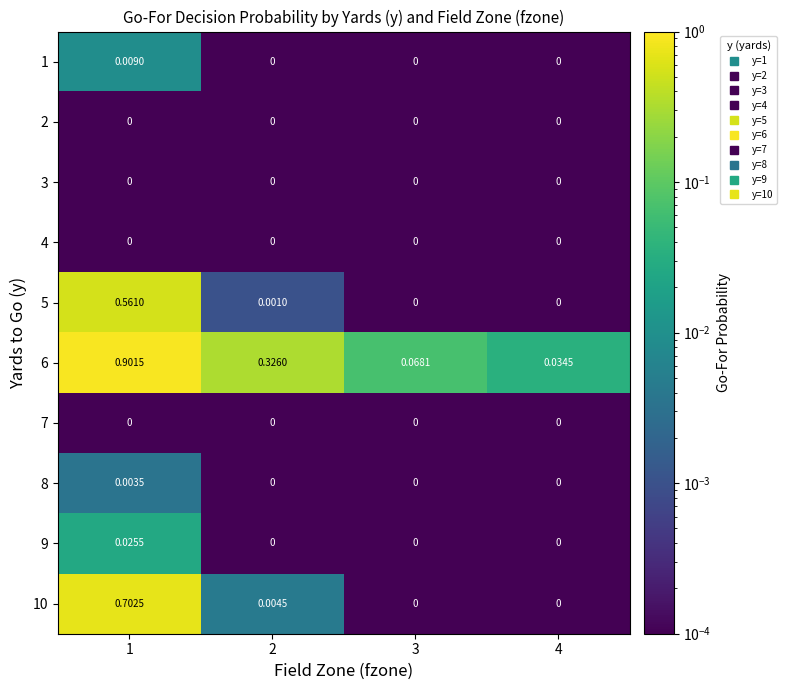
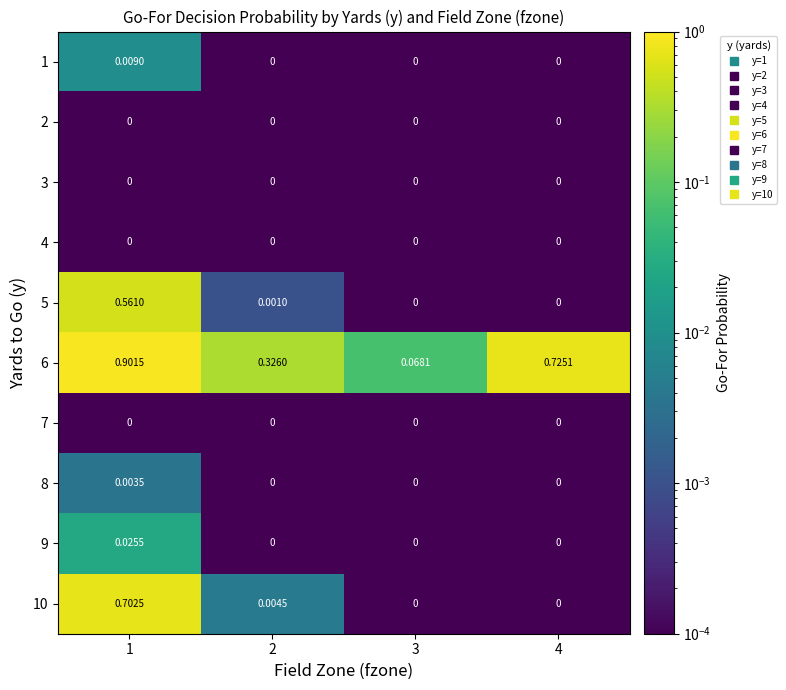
  {
    "1": {
      "1": 0.0090,
      "2": 0,
      "3": 0,
      "4": 0
    },
    "2": {
      "1": 0,
      "2": 0,
      "3": 0,
      "4": 0
    },
    "3": {
      "1": 0,
      "2": 0,
      "3": 0,
      "4": 0
    },
    "4": {
      "1": 0,
      "2": 0,
      "3": 0,
      "4": 0
    },
    "5": {
      "1": 0.5610,
      "2": 0.0010,
      "3": 0,
      "4": 0
    },
    "6": {
      "1": 0.9015,
      "2": 0.3260,
      "3": 0.0681,
-     "4": 0.0345
+     "4": 0.7251
    },
    "7": {
      "1": 0,
      "2": 0,
      "3": 0,
      "4": 0
    },
    "8": {
      "1": 0.0035,
      "2": 0,
      "3": 0,
      "4": 0
    },
    "9": {
      "1": 0.0255,
      "2": 0,
      "3": 0,
      "4": 0
    },
    "10": {
      "1": 0.7025,
      "2": 0.0045,
      "3": 0,
      "4": 0
    }
  }
